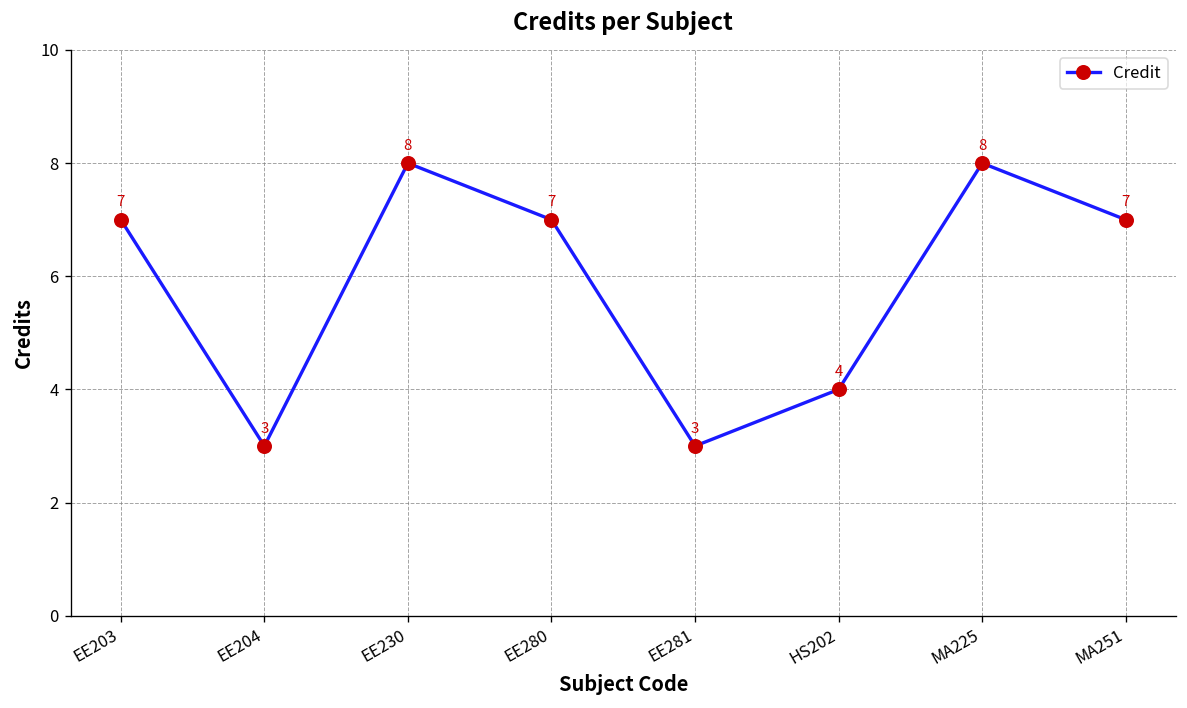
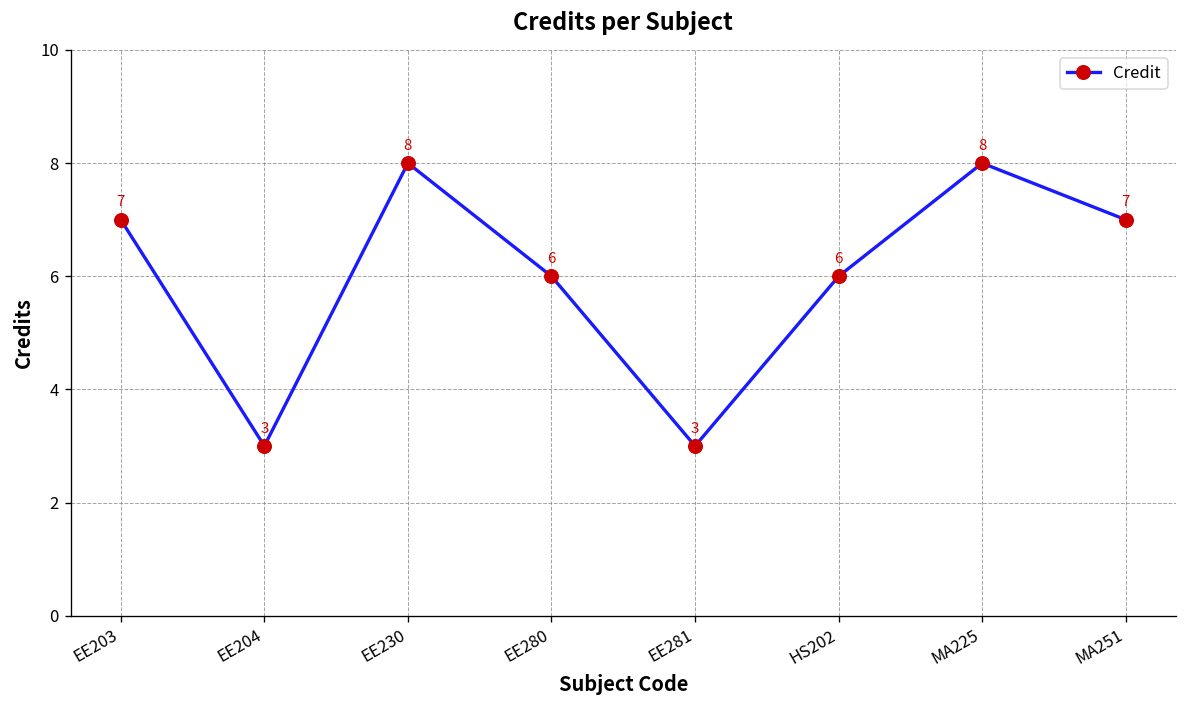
  {
    "EE203": 7,
    "EE204": 3,
    "EE230": 8,
-   "EE280": 7,
+   "EE280": 6,
    "EE281": 3,
-   "HS202": 4,
+   "HS202": 6,
    "MA225": 8,
    "MA251": 7
  }
